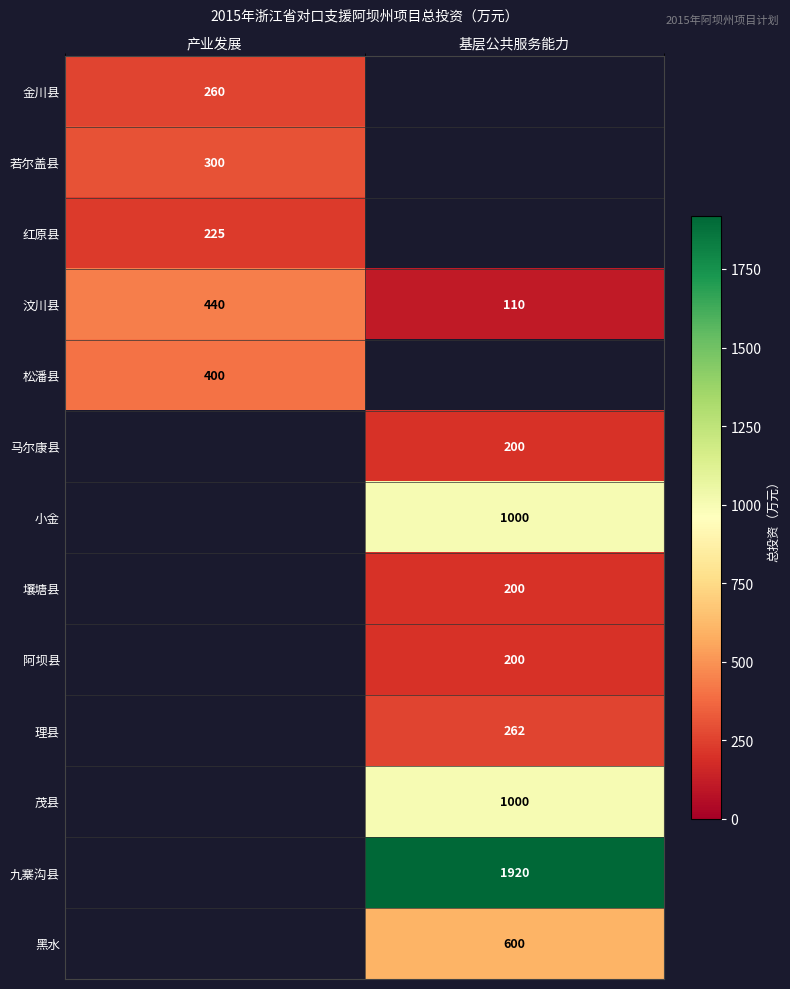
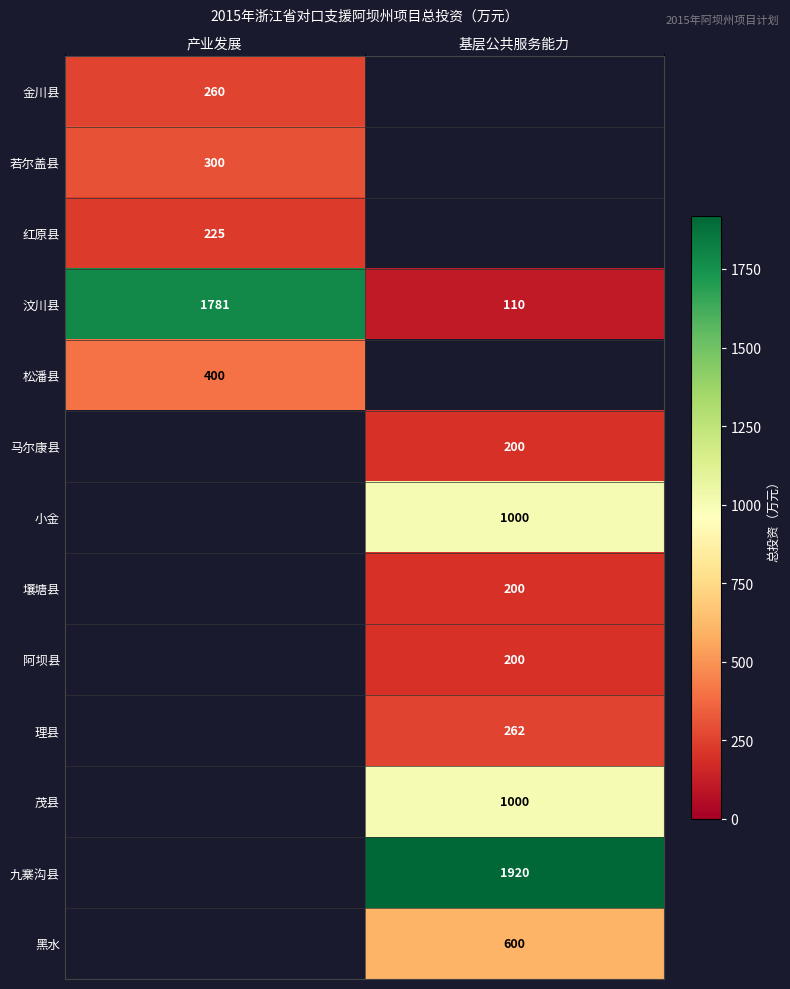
  {
    "金川县": {
      "产业发展": 260
    },
    "若尔盖县": {
      "产业发展": 300
    },
    "红原县": {
      "产业发展": 225
    },
    "汶川县": {
-     "产业发展": 440,
+     "产业发展": 1781,
      "基层公共服务能力": 110
    },
    "松潘县": {
      "产业发展": 400
    },
    "马尔康县": {
      "基层公共服务能力": 200
    },
    "小金": {
      "基层公共服务能力": 1000
    },
    "壤塘县": {
      "基层公共服务能力": 200
    },
    "阿坝县": {
      "基层公共服务能力": 200
    },
    "理县": {
      "基层公共服务能力": 262
    },
    "茂县": {
      "基层公共服务能力": 1000
    },
    "九寨沟县": {
      "基层公共服务能力": 1920
    },
    "黑水": {
      "基层公共服务能力": 600
    }
  }
